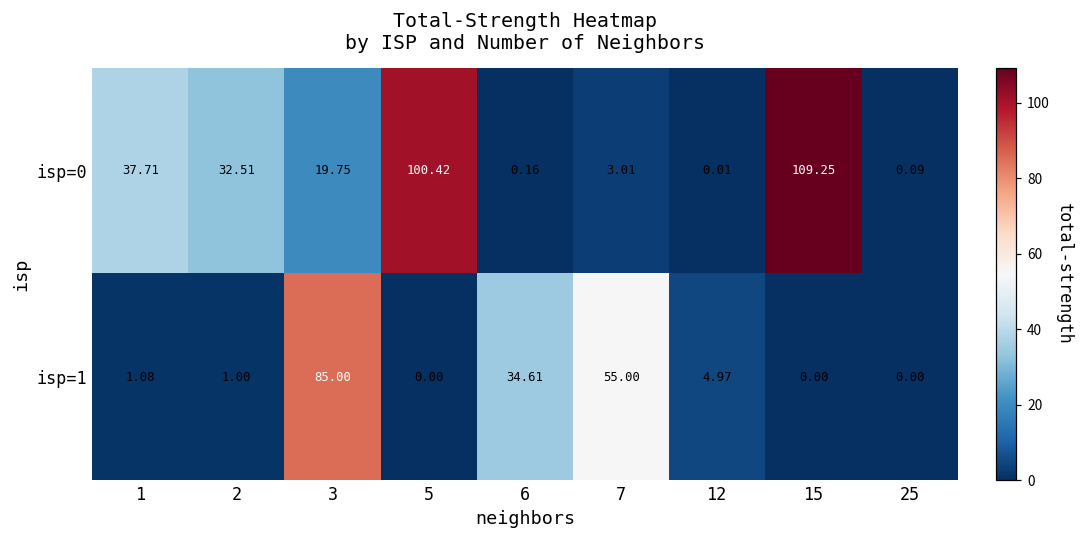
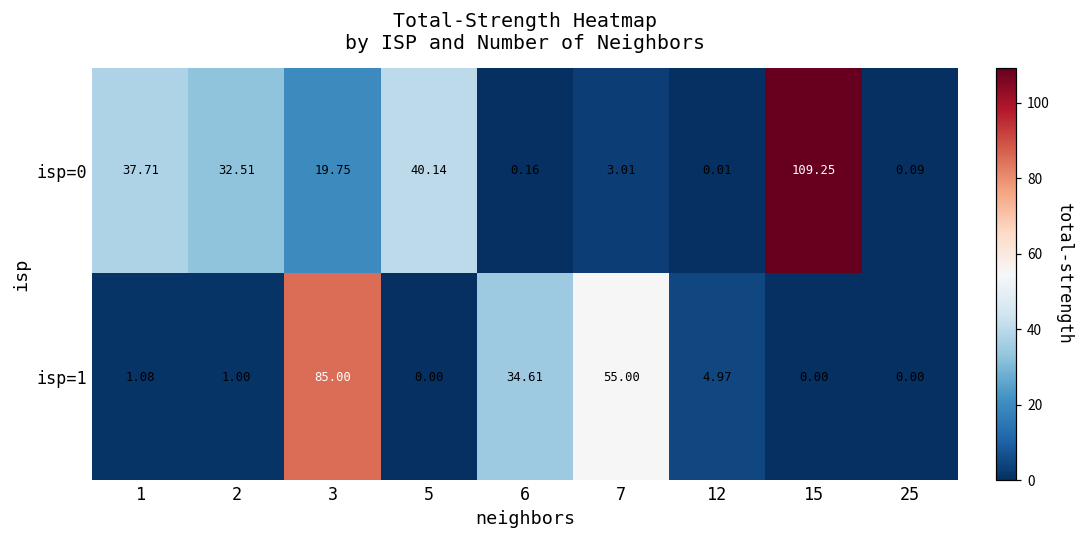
  {
    "isp=0": {
      "1": 37.71,
      "2": 32.51,
      "3": 19.75,
-     "5": 100.42,
+     "5": 40.14,
      "6": 0.16,
      "7": 3.01,
      "12": 0.01,
      "15": 109.25,
      "25": 0.09
    },
    "isp=1": {
      "1": 1.08,
      "2": 1.00,
      "3": 85.00,
      "5": 0.00,
      "6": 34.61,
      "7": 55.00,
      "12": 4.97,
      "15": 0.00,
      "25": 0.00
    }
  }
